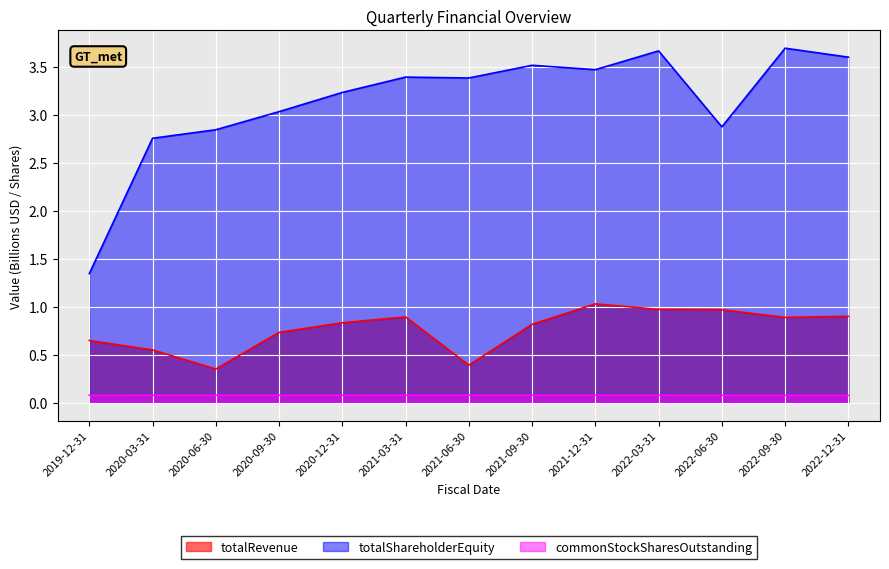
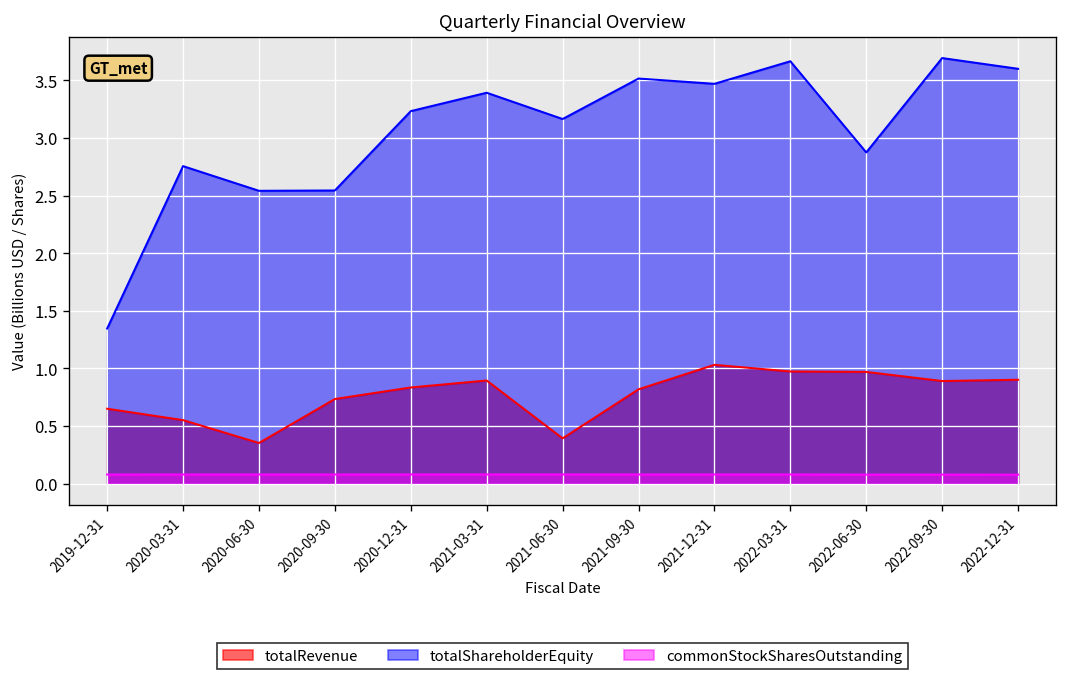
  {
    "totalRevenue": {
      "2019-12-31": 0.6,
      "2020-03-31": 0.6,
      "2020-06-30": 0.4,
      "2020-09-30": 0.7,
      "2020-12-31": 0.8,
      "2021-03-31": 0.9,
      "2021-06-30": 0.4,
      "2021-09-30": 0.8,
      "2021-12-31": 1.0,
      "2022-03-31": 1.0,
      "2022-06-30": 1.0,
      "2022-09-30": 0.9,
      "2022-12-31": 0.9
    },
    "totalShareholderEquity": {
      "2019-12-31": 1.3,
      "2020-03-31": 2.8,
-     "2020-06-30": 2.8,
-     "2020-09-30": 3.0,
+     "2020-06-30": 2.5,
+     "2020-09-30": 2.5,
      "2020-12-31": 3.2,
      "2021-03-31": 3.4,
-     "2021-06-30": 3.4,
+     "2021-06-30": 3.2,
      "2021-09-30": 3.5,
      "2021-12-31": 3.5,
      "2022-03-31": 3.7,
      "2022-06-30": 2.9,
      "2022-09-30": 3.7,
      "2022-12-31": 3.6
    },
    "commonStockSharesOutstanding": {
      "2019-12-31": 0.1,
      "2020-03-31": 0.1,
      "2020-06-30": 0.1,
      "2020-09-30": 0.1,
      "2020-12-31": 0.1,
      "2021-03-31": 0.1,
      "2021-06-30": 0.1,
      "2021-09-30": 0.1,
      "2021-12-31": 0.1,
      "2022-03-31": 0.1,
      "2022-06-30": 0.1,
      "2022-09-30": 0.1,
      "2022-12-31": 0.1
    }
  }
